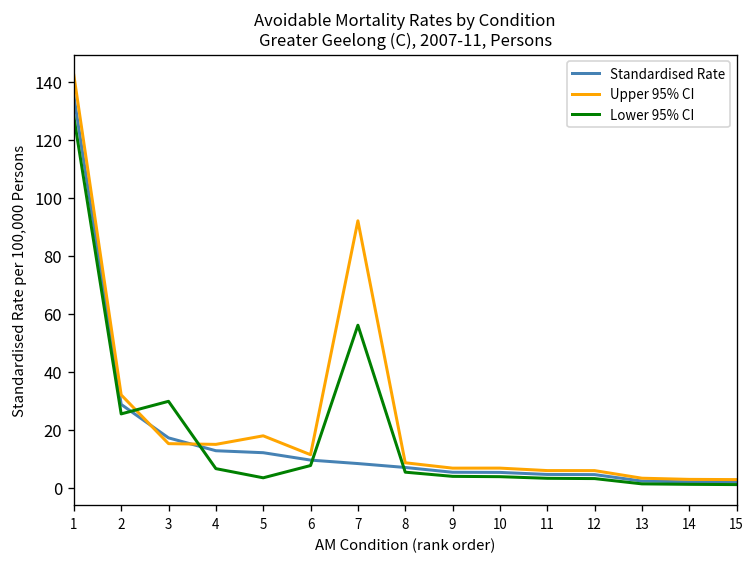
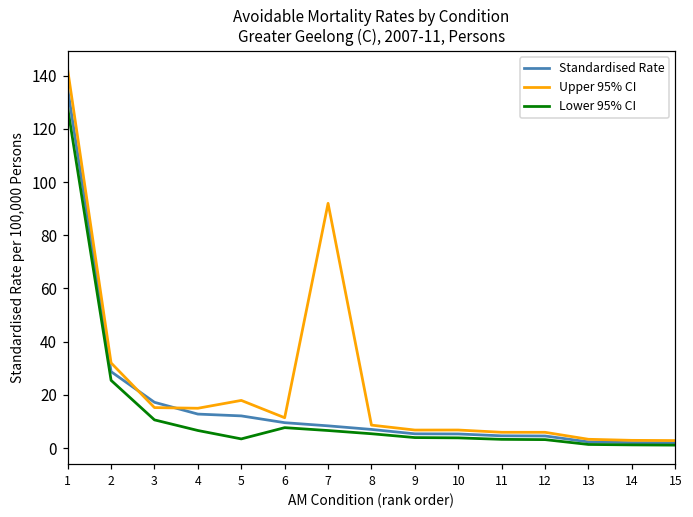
  {
    "Standardised Rate": {
      "1": 135,
      "2": 29,
      "3": 17,
      "4": 13,
      "5": 12,
      "6": 10,
      "7": 8,
      "8": 7,
      "9": 5,
      "10": 5,
      "11": 5,
      "12": 5
    },
    "Upper 95% CI": {
      "1": 142,
      "2": 32,
      "3": 15,
      "4": 15,
      "5": 18,
      "6": 11,
      "7": 92,
      "8": 9,
      "9": 7,
      "10": 7,
      "11": 6,
      "12": 6
    },
    "Lower 95% CI": {
      "1": 128,
      "2": 25,
-     "3": 30,
+     "3": 11,
      "4": 7,
      "5": 3,
      "6": 8,
-     "7": 56,
+     "7": 7,
      "8": 5,
      "9": 4,
      "10": 4,
      "11": 3,
      "12": 3
    }
  }
